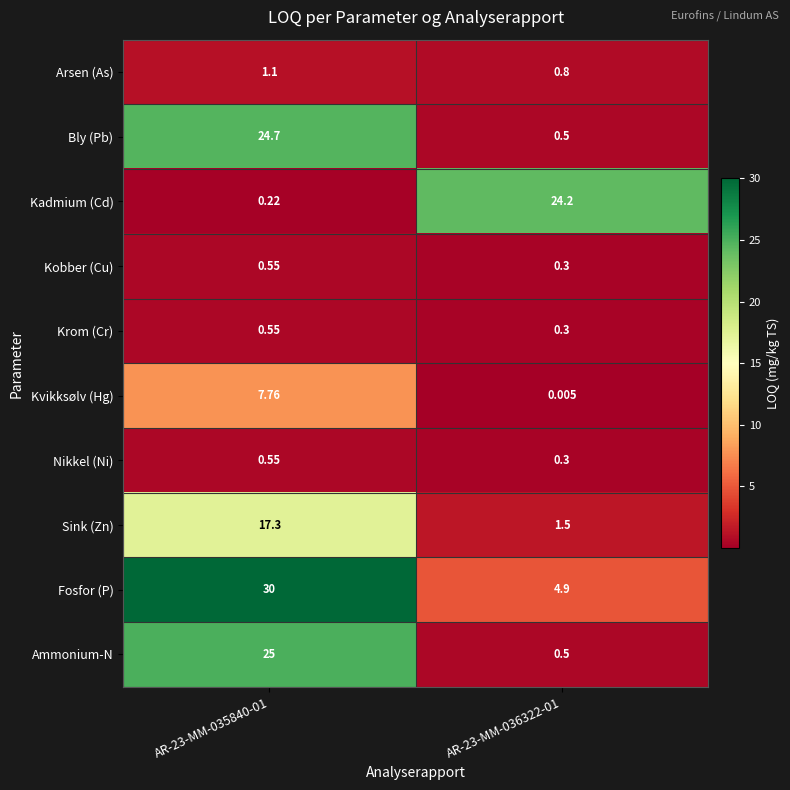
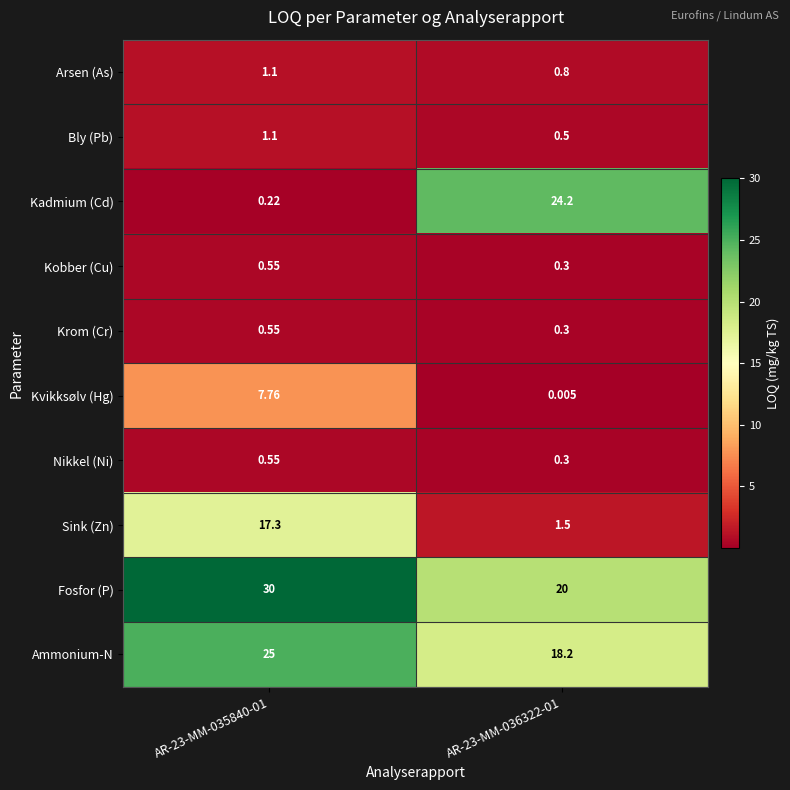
  {
    "Arsen (As)": {
      "AR-23-MM-035840-01": 1.1,
      "AR-23-MM-036322-01": 0.8
    },
    "Bly (Pb)": {
-     "AR-23-MM-035840-01": 24.7,
+     "AR-23-MM-035840-01": 1.1,
      "AR-23-MM-036322-01": 0.5
    },
    "Kadmium (Cd)": {
      "AR-23-MM-035840-01": 0.22,
      "AR-23-MM-036322-01": 24.2
    },
    "Kobber (Cu)": {
      "AR-23-MM-035840-01": 0.55,
      "AR-23-MM-036322-01": 0.3
    },
    "Krom (Cr)": {
      "AR-23-MM-035840-01": 0.55,
      "AR-23-MM-036322-01": 0.3
    },
    "Kvikksølv (Hg)": {
      "AR-23-MM-035840-01": 7.76,
      "AR-23-MM-036322-01": 0.005
    },
    "Nikkel (Ni)": {
      "AR-23-MM-035840-01": 0.55,
      "AR-23-MM-036322-01": 0.3
    },
    "Sink (Zn)": {
      "AR-23-MM-035840-01": 17.3,
      "AR-23-MM-036322-01": 1.5
    },
    "Fosfor (P)": {
      "AR-23-MM-035840-01": 30,
-     "AR-23-MM-036322-01": 4.9
+     "AR-23-MM-036322-01": 20
    },
    "Ammonium-N": {
      "AR-23-MM-035840-01": 25,
-     "AR-23-MM-036322-01": 0.5
+     "AR-23-MM-036322-01": 18.2
    }
  }
